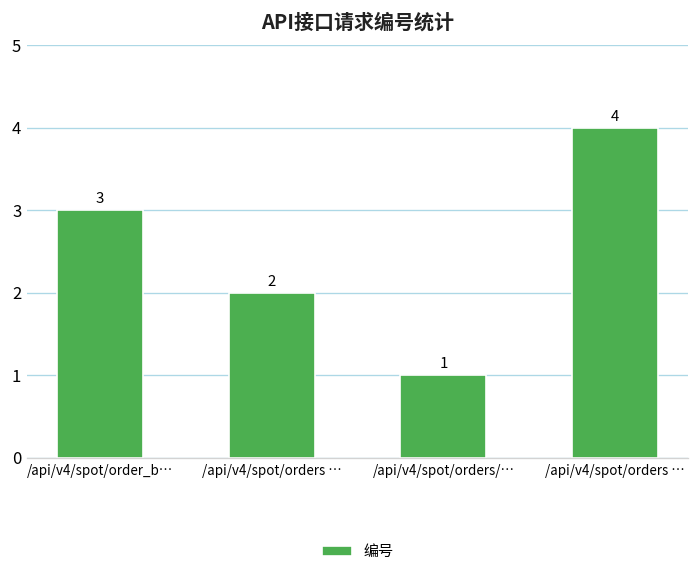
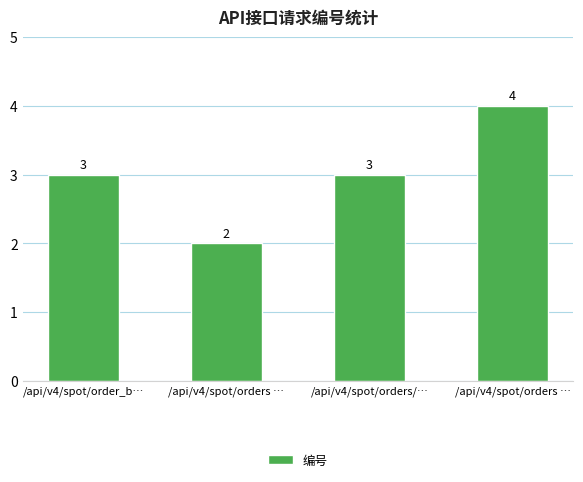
  {
    "/api/v4/spot/order_b…": 3,
-   "/api/v4/spot/orders/…": 1
+   "/api/v4/spot/orders/…": 3
  }
